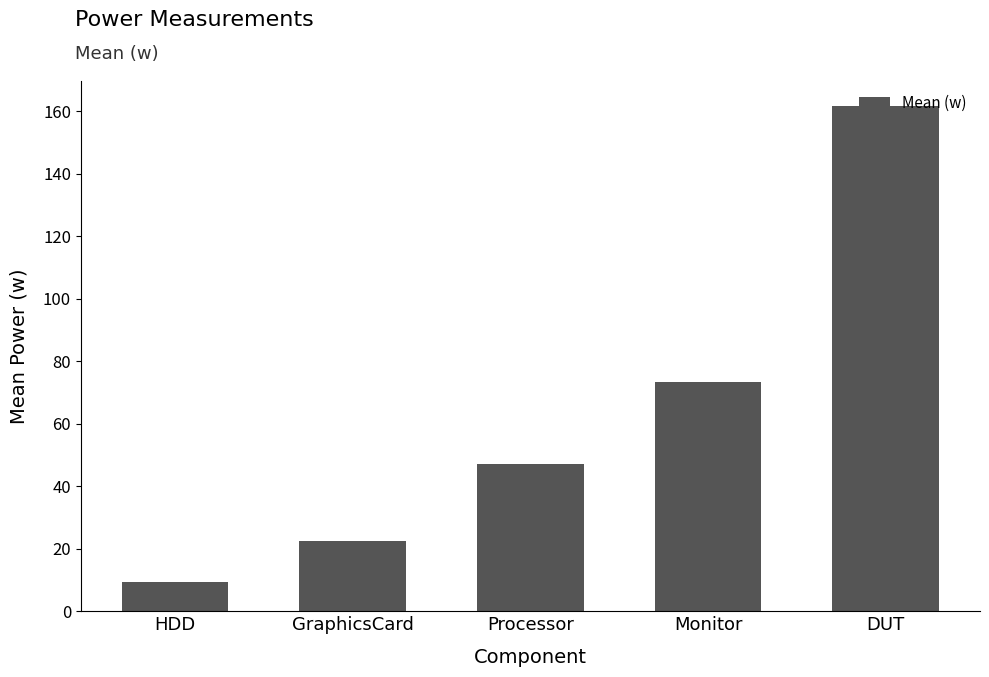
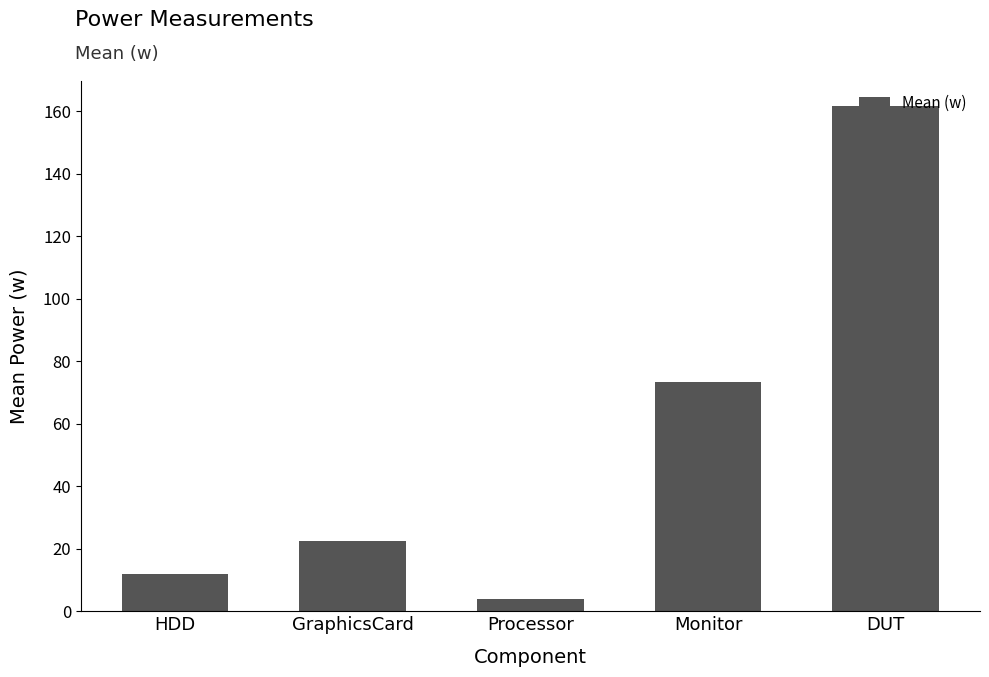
  {
-   "HDD": 9,
+   "HDD": 12,
    "GraphicsCard": 23,
-   "Processor": 47,
+   "Processor": 4,
    "Monitor": 73,
    "DUT": 162
  }
